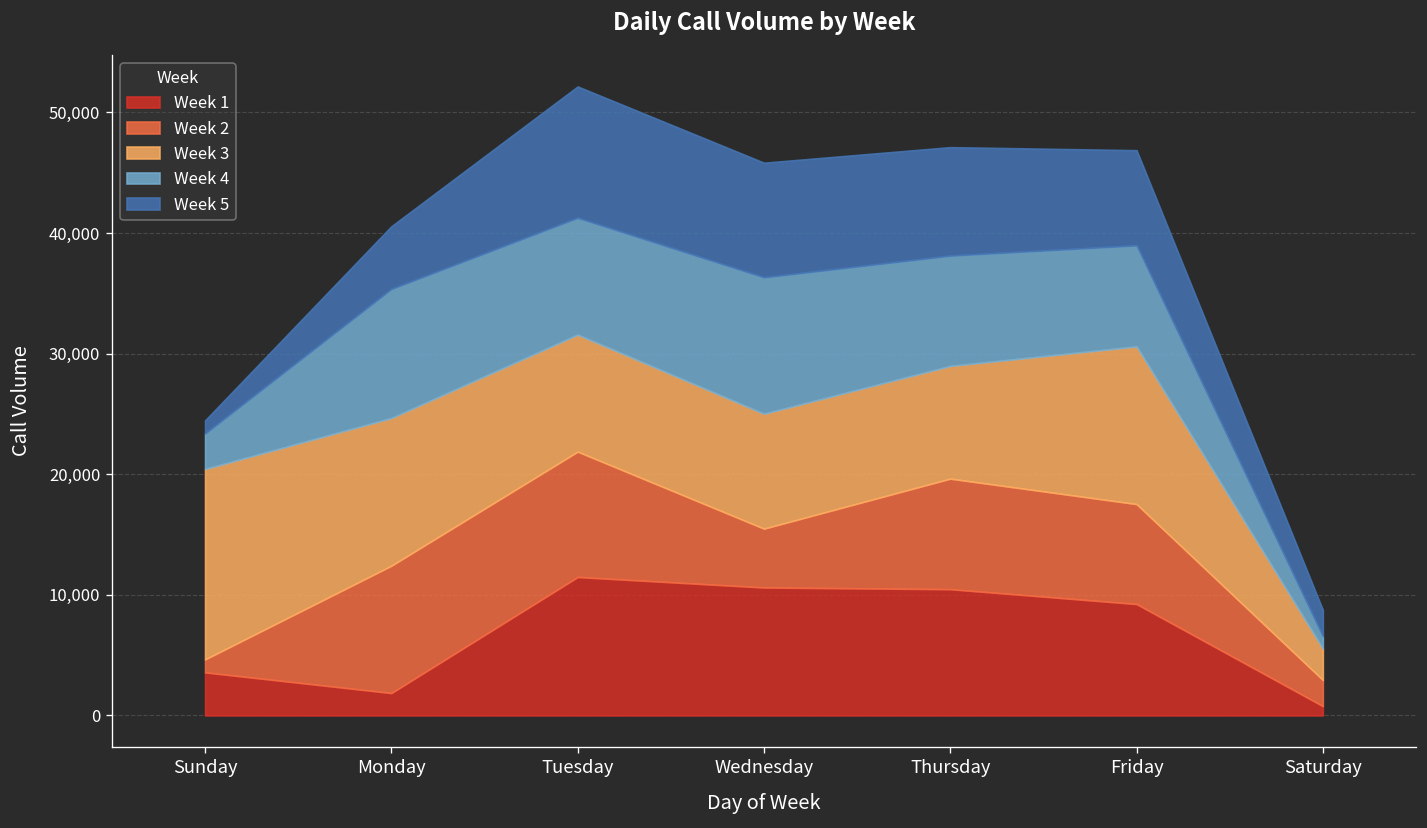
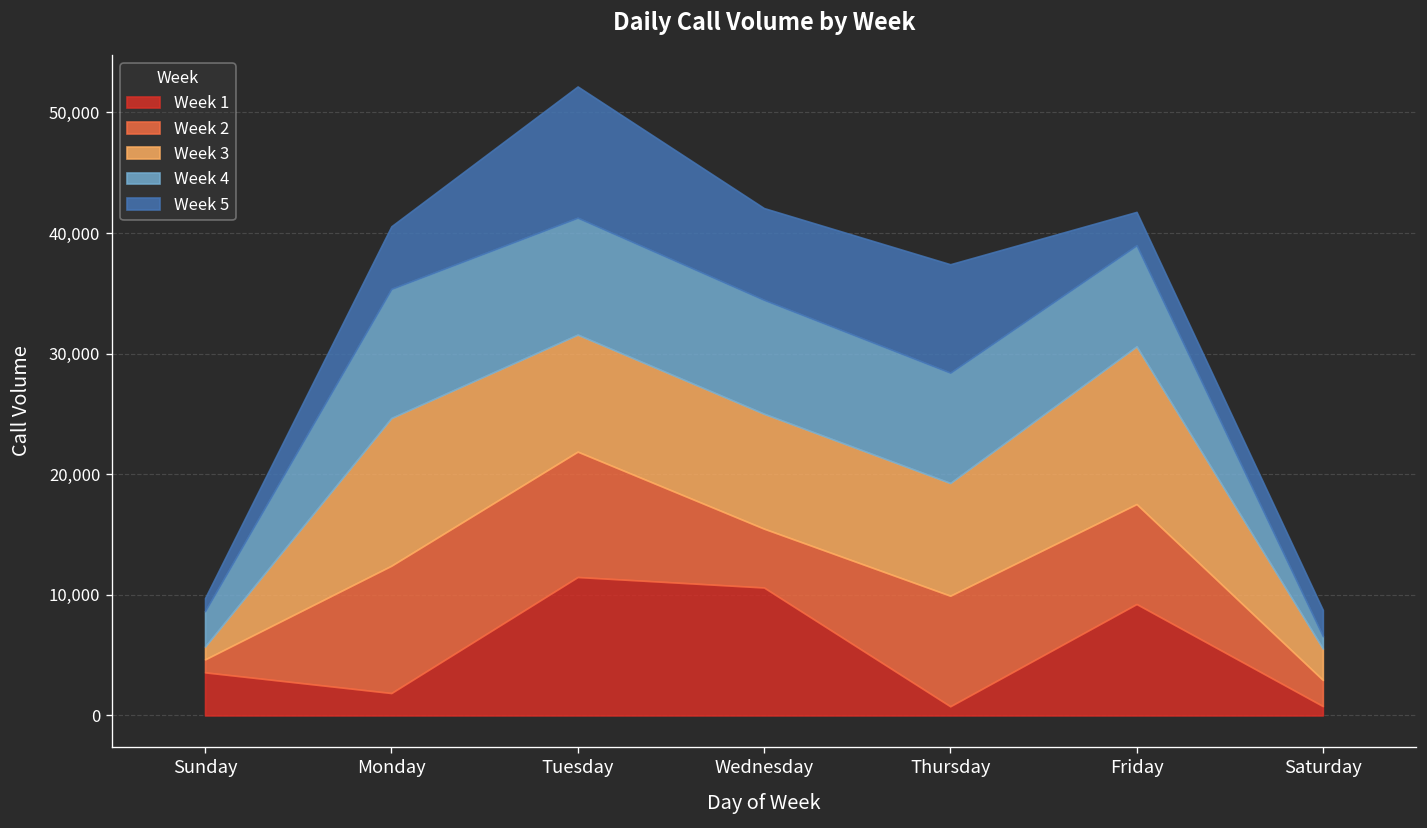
  {
    "Week 1": {
      "Sunday": "3,600",
      "Monday": "1,900",
      "Tuesday": "11,500",
      "Wednesday": "10,600",
-     "Thursday": "10,500",
+     "Thursday": "800",
      "Friday": "9,200",
      "Saturday": "800"
    },
    "Week 2": {
      "Sunday": "1,100",
      "Monday": "10,600",
      "Tuesday": "10,400",
      "Wednesday": "4,900",
      "Thursday": "9,200",
      "Friday": "8,300",
      "Saturday": "2,200"
    },
    "Week 3": {
-     "Sunday": "15,800",
+     "Sunday": "1,100",
      "Monday": "12,200",
      "Tuesday": "9,700",
      "Wednesday": "9,500",
      "Thursday": "9,300",
      "Friday": "13,100",
      "Saturday": "2,600"
    },
    "Week 4": {
      "Sunday": "2,900",
      "Monday": "10,700",
      "Tuesday": "9,700",
-     "Wednesday": "11,300",
+     "Wednesday": "9,400",
      "Thursday": "9,100",
      "Friday": "8,400",
      "Saturday": "1,000"
    },
    "Week 5": {
      "Sunday": "1,100",
      "Monday": "5,200",
      "Tuesday": "10,900",
-     "Wednesday": "9,500",
+     "Wednesday": "7,600",
      "Thursday": "9,000",
-     "Friday": "7,900",
+     "Friday": "2,800",
      "Saturday": "2,200"
    }
  }
